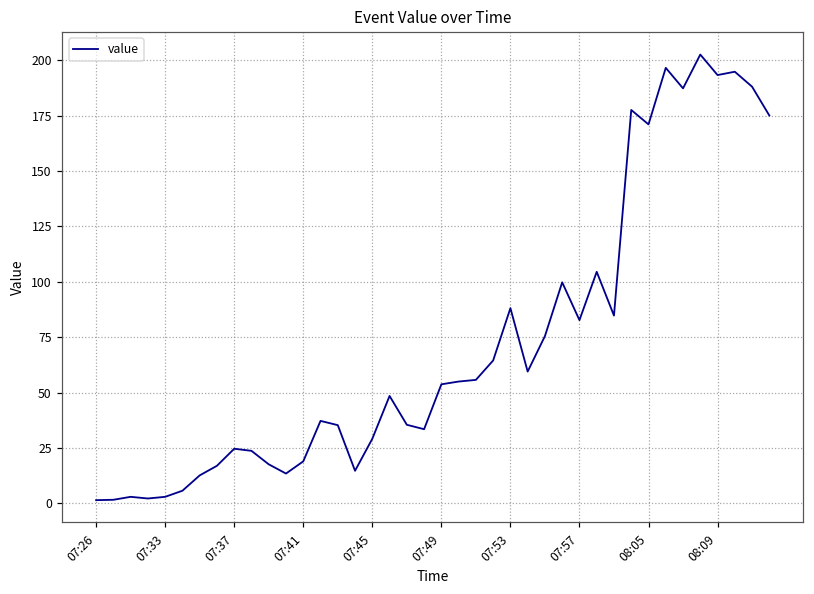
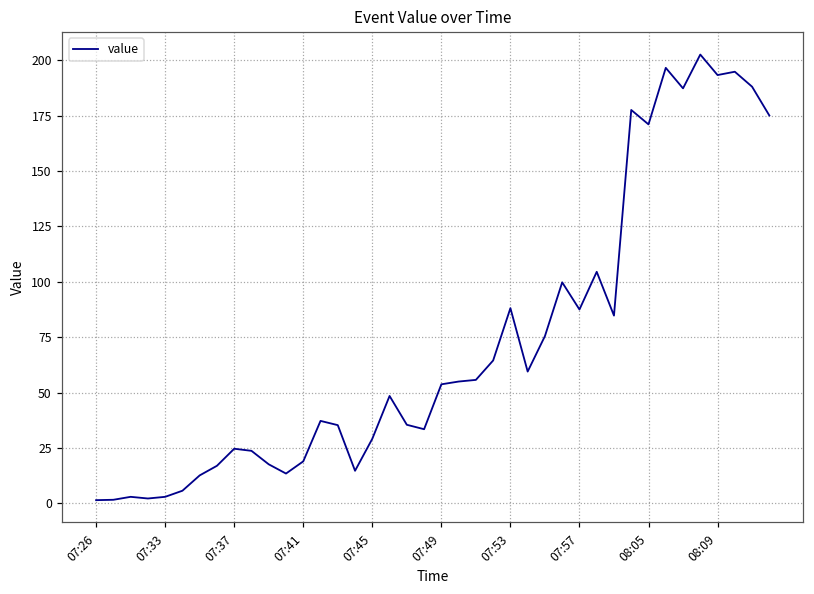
  {
    "07:26": 2,
    "07:33": 3,
    "07:37": 25,
    "07:41": 19,
    "07:45": 29,
    "07:49": 54,
    "07:53": 88,
-   "07:57": 83,
+   "07:57": 88,
    "08:05": 171,
    "08:09": 193
  }
